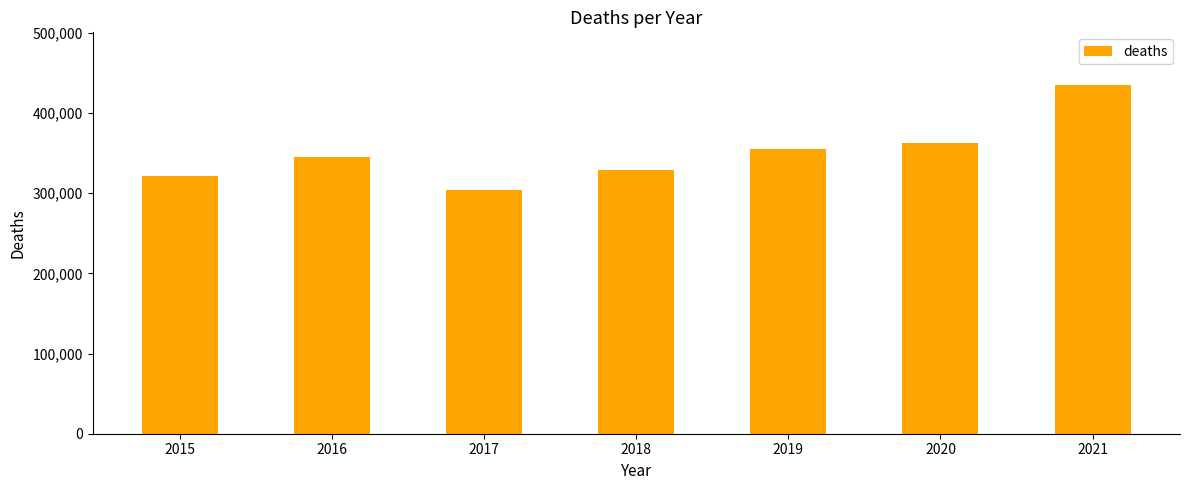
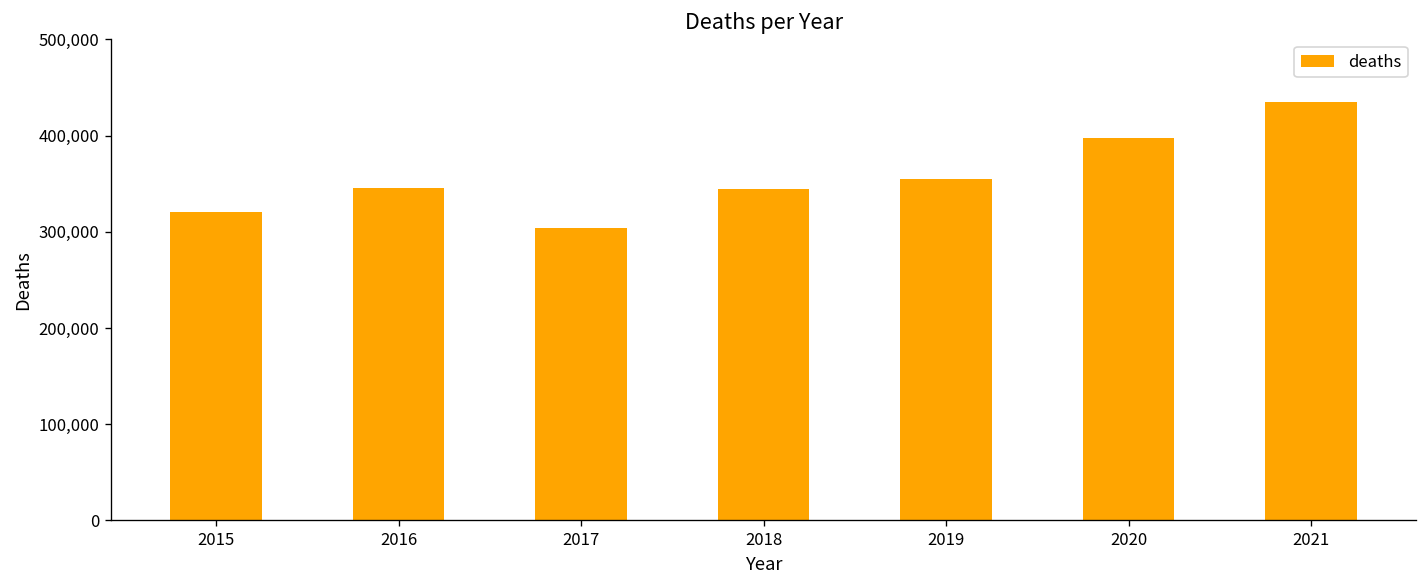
  {
    "2015": "320,000",
    "2016": "350,000",
    "2017": "300,000",
-   "2018": "330,000",
+   "2018": "340,000",
    "2019": "350,000",
-   "2020": "360,000",
+   "2020": "400,000",
    "2021": "440,000"
  }
